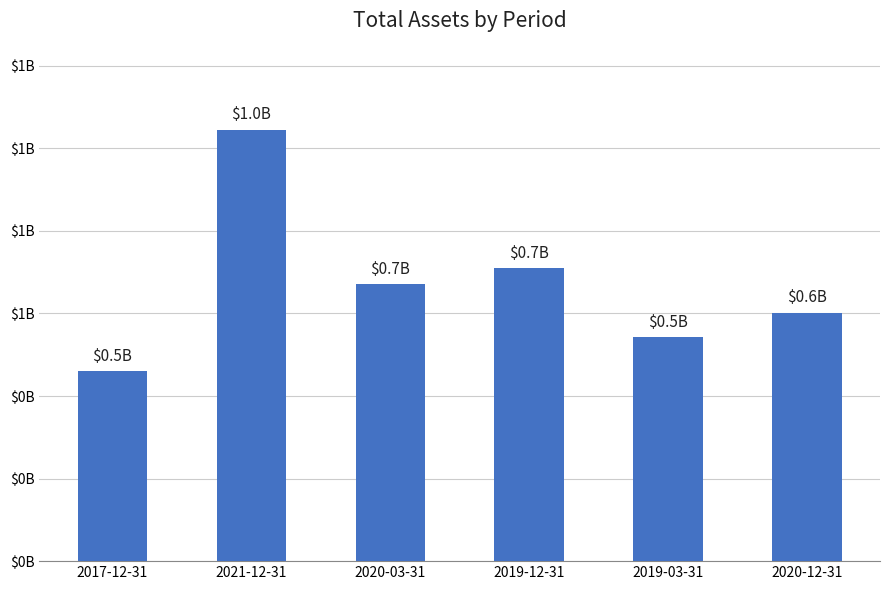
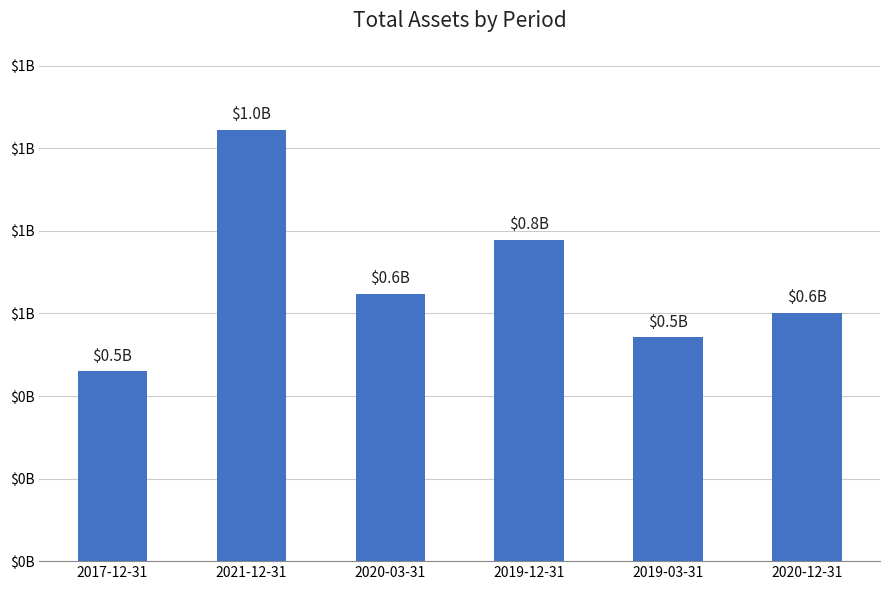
  {
    "2017-12-31": "$0.5B",
    "2021-12-31": "$1.0B",
-   "2020-03-31": "$0.7B",
-   "2019-12-31": "$0.7B",
+   "2020-03-31": "$0.6B",
+   "2019-12-31": "$0.8B",
    "2019-03-31": "$0.5B",
    "2020-12-31": "$0.6B"
  }
